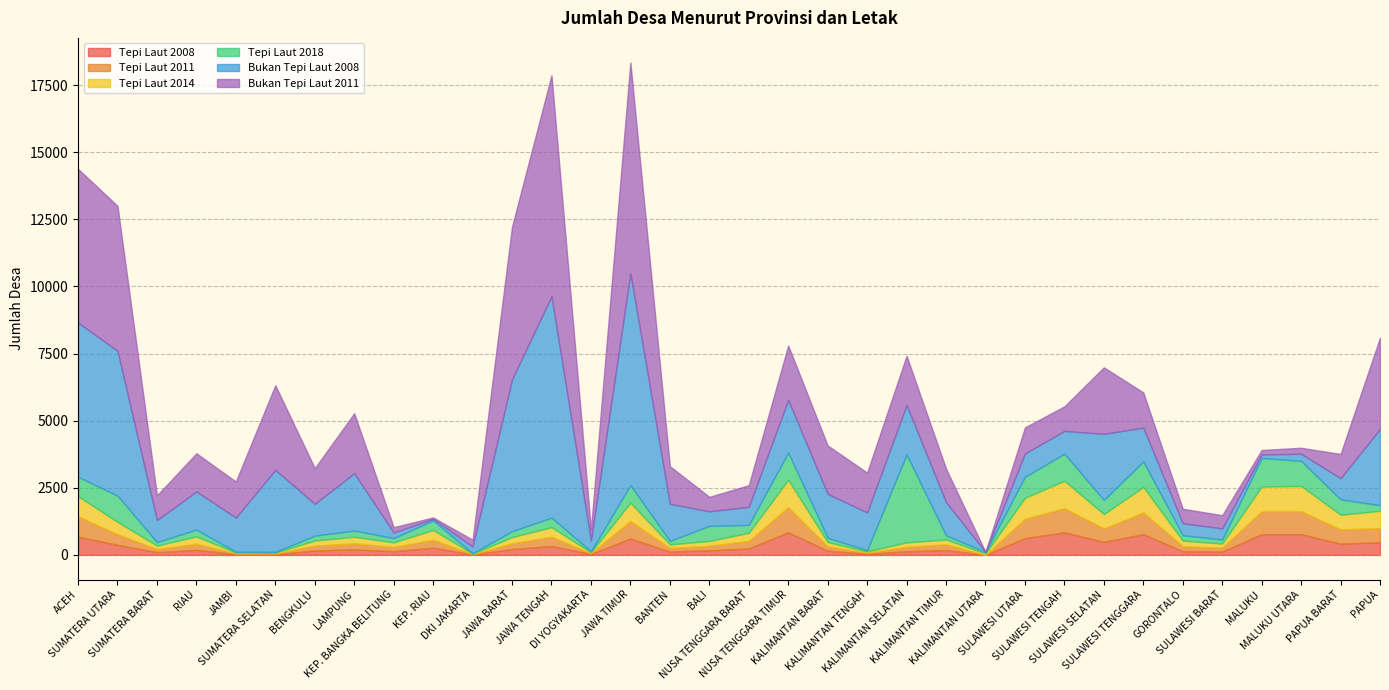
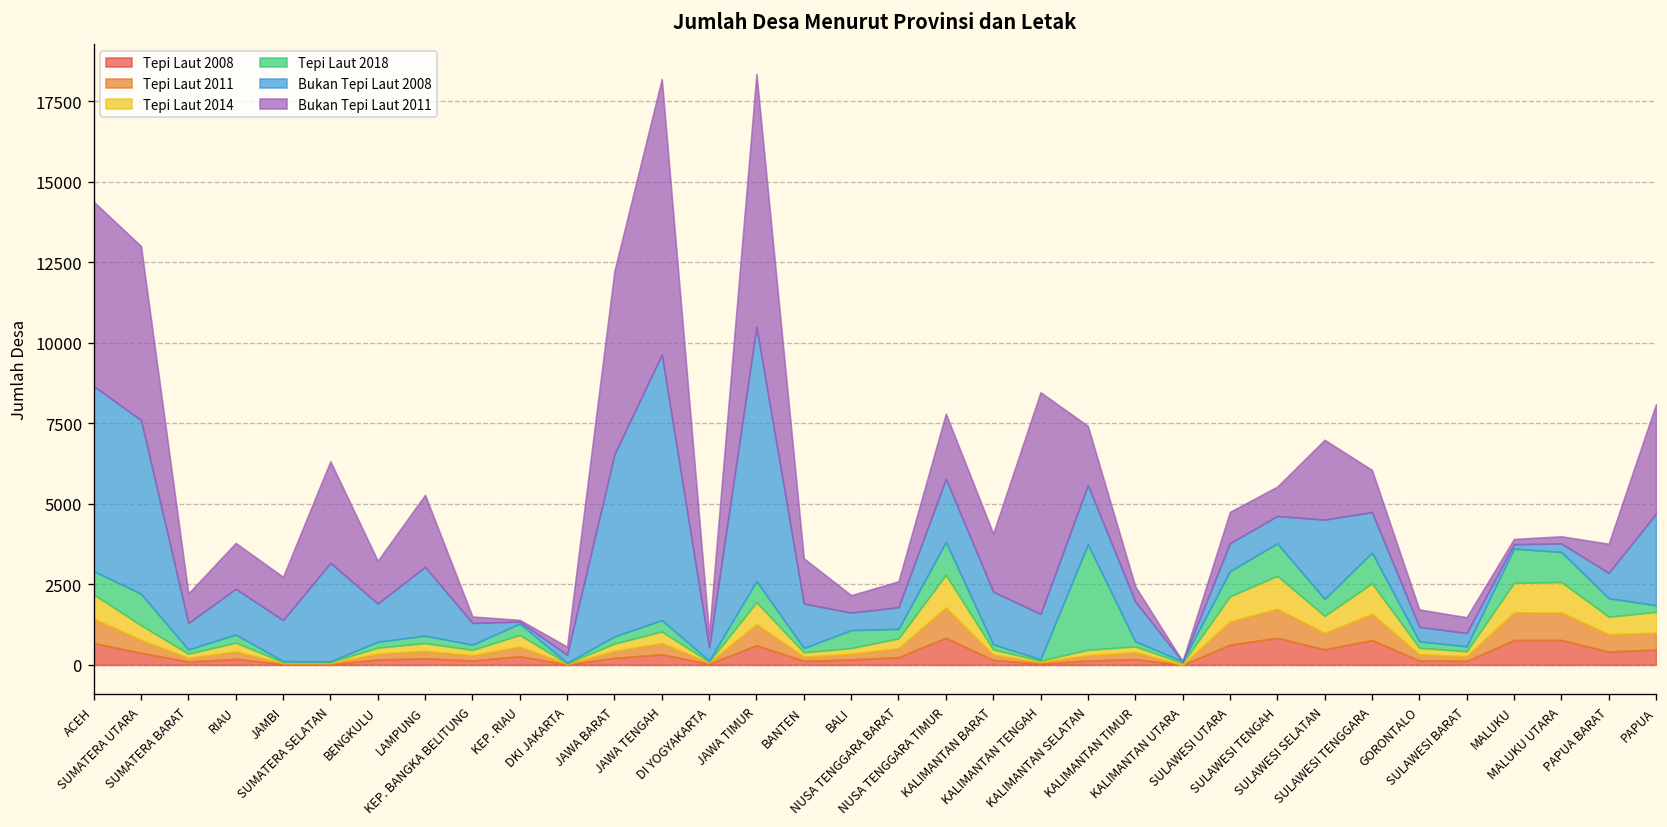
  {
    "Tepi Laut 2014": {
      "ACEH": 700,
      "SUMATERA UTARA": 500,
      "SUMATERA BARAT": 100,
      "RIAU": 300,
      "BENGKULU": 200,
      "LAMPUNG": 200,
      "KEP. BANGKA BELITUNG": 200,
      "KEP. RIAU": 400,
      "JAWA BARAT": 200,
      "JAWA TENGAH": 400,
      "JAWA TIMUR": 700,
      "BANTEN": 100,
      "BALI": 200,
      "NUSA TENGGARA BARAT": 300,
      "NUSA TENGGARA TIMUR": 1000,
      "KALIMANTAN BARAT": 200,
      "KALIMANTAN SELATAN": 200,
      "KALIMANTAN TIMUR": 200,
      "SULAWESI UTARA": 800,
      "SULAWESI TENGAH": 1000,
      "SULAWESI SELATAN": 500,
      "SULAWESI TENGGARA": 900,
      "GORONTALO": 200,
      "SULAWESI BARAT": 200,
      "MALUKU": 900,
      "MALUKU UTARA": 900,
      "PAPUA BARAT": 500,
      "PAPUA": 600
    },
    "Tepi Laut 2018": {
      "ACEH": 700,
      "SUMATERA UTARA": 1000,
      "SUMATERA BARAT": 100,
      "RIAU": 300,
      "BENGKULU": 200,
      "LAMPUNG": 200,
      "KEP. BANGKA BELITUNG": 200,
      "JAWA BARAT": 200,
      "JAWA TENGAH": 400,
      "JAWA TIMUR": 700,
      "BANTEN": 100,
      "BALI": 600,
      "NUSA TENGGARA BARAT": 300,
      "NUSA TENGGARA TIMUR": 1000,
      "KALIMANTAN BARAT": 200,
      "KALIMANTAN SELATAN": 3300,
      "KALIMANTAN TIMUR": 200,
      "SULAWESI UTARA": 800,
      "SULAWESI TENGAH": 1000,
      "SULAWESI SELATAN": 500,
      "SULAWESI TENGGARA": 1000,
      "GORONTALO": 200,
      "SULAWESI BARAT": 200,
      "MALUKU": 1100,
      "MALUKU UTARA": 900,
      "PAPUA BARAT": 600,
      "PAPUA": 200
    },
    "Bukan Tepi Laut 2008": {
      "ACEH": 5700,
      "SUMATERA UTARA": 5400,
      "SUMATERA BARAT": 800,
      "RIAU": 1400,
      "JAMBI": 1300,
      "SUMATERA SELATAN": 3100,
      "BENGKULU": 1200,
      "LAMPUNG": 2100,
-     "KEP. BANGKA BELITUNG": 200,
+     "KEP. BANGKA BELITUNG": 700,
      "DKI JAKARTA": 300,
      "JAWA BARAT": 5700,
      "JAWA TENGAH": 8200,
      "DI YOGYAKARTA": 400,
      "JAWA TIMUR": 7900,
      "BANTEN": 1400,
      "BALI": 500,
      "NUSA TENGGARA BARAT": 700,
      "NUSA TENGGARA TIMUR": 2000,
      "KALIMANTAN BARAT": 1600,
      "KALIMANTAN TENGAH": 1400,
      "KALIMANTAN SELATAN": 1800,
      "KALIMANTAN TIMUR": 1200,
      "SULAWESI UTARA": 900,
      "SULAWESI TENGAH": 800,
      "SULAWESI SELATAN": 2500,
      "SULAWESI TENGGARA": 1300,
      "GORONTALO": 400,
      "SULAWESI BARAT": 400,
      "MALUKU": 100,
      "MALUKU UTARA": 300,
      "PAPUA BARAT": 800,
      "PAPUA": 2800
    },
    "Bukan Tepi Laut 2011": {
      "ACEH": 5700,
      "SUMATERA UTARA": 5400,
      "SUMATERA BARAT": 900,
      "RIAU": 1400,
      "JAMBI": 1300,
      "SUMATERA SELATAN": 3200,
      "BENGKULU": 1300,
      "LAMPUNG": 2200,
      "KEP. BANGKA BELITUNG": 200,
      "DKI JAKARTA": 300,
      "JAWA BARAT": 5700,
-     "JAWA TENGAH": 8200,
+     "JAWA TENGAH": 8600,
      "DI YOGYAKARTA": 400,
      "JAWA TIMUR": 7800,
      "BANTEN": 1400,
      "BALI": 500,
      "NUSA TENGGARA BARAT": 800,
      "NUSA TENGGARA TIMUR": 2000,
      "KALIMANTAN BARAT": 1800,
-     "KALIMANTAN TENGAH": 1500,
+     "KALIMANTAN TENGAH": 6900,
      "KALIMANTAN SELATAN": 1800,
-     "KALIMANTAN TIMUR": 1200,
+     "KALIMANTAN TIMUR": 500,
      "SULAWESI UTARA": 1000,
      "SULAWESI TENGAH": 900,
      "SULAWESI SELATAN": 2500,
      "SULAWESI TENGGARA": 1300,
      "GORONTALO": 500,
      "SULAWESI BARAT": 500,
      "MALUKU": 200,
      "MALUKU UTARA": 200,
      "PAPUA BARAT": 900,
      "PAPUA": 3400
    }
  }
